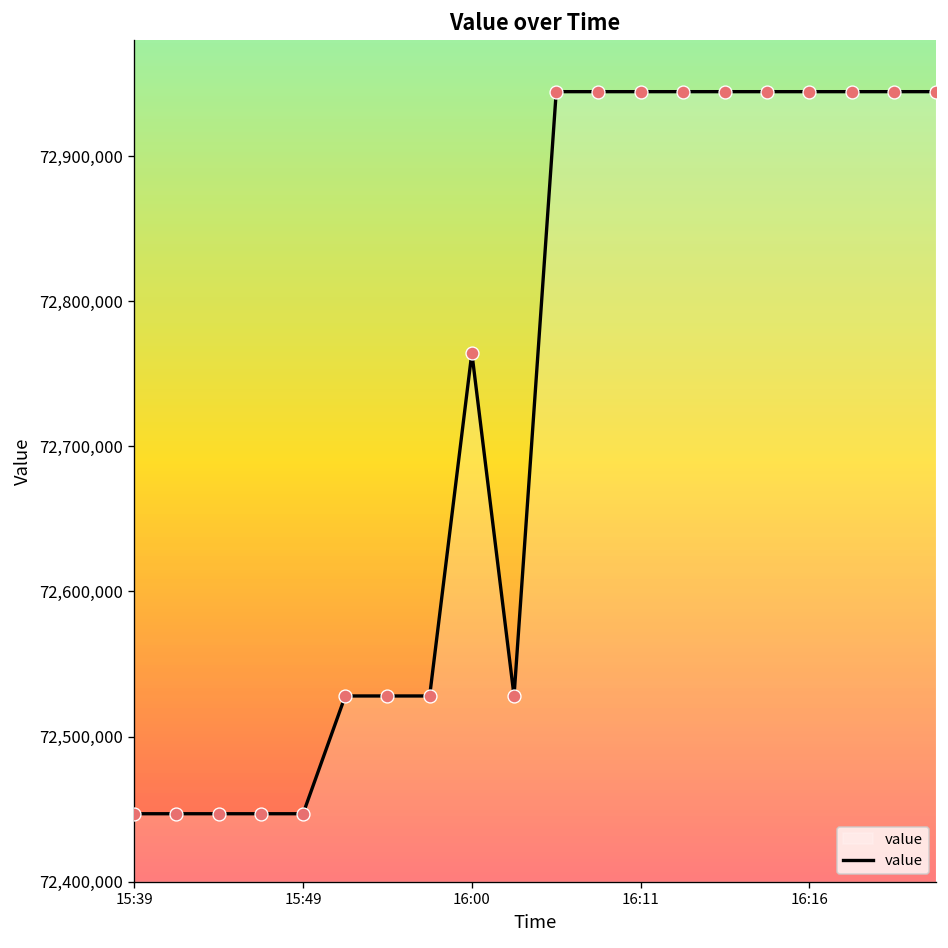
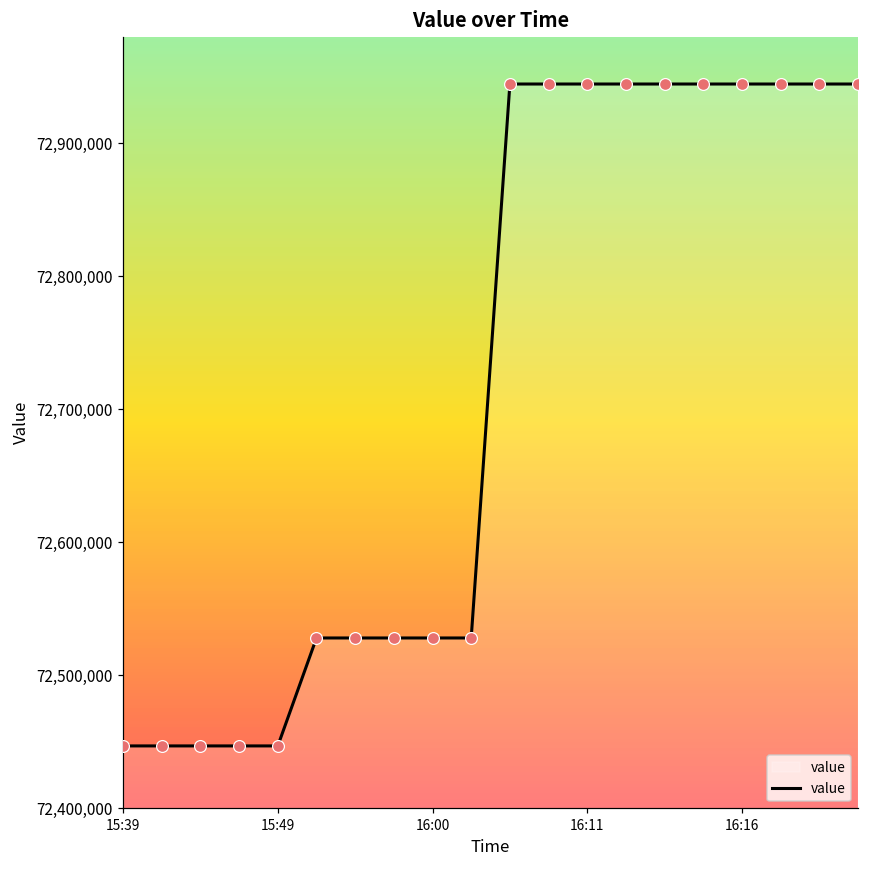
  {
    "15:39": "72,447,000",
    "15:49": "72,447,000",
-   "16:00": "72,764,000",
+   "16:00": "72,528,000",
    "16:11": "72,944,000",
    "16:16": "72,944,000"
  }
